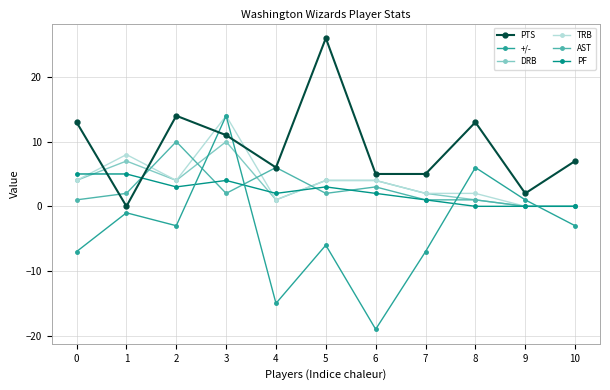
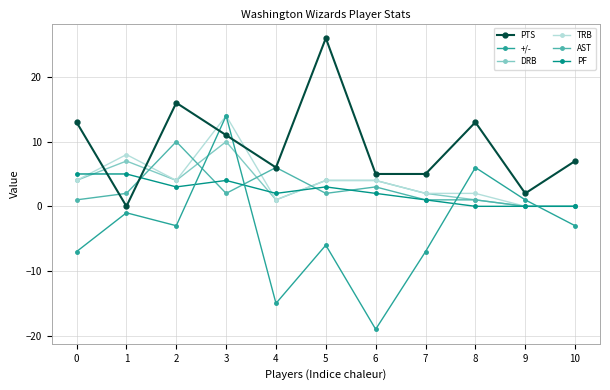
  {
    "PTS": {
      "0": 13,
      "1": 0,
-     "2": 14,
+     "2": 16,
      "3": 11,
      "5": 26,
      "6": 5,
      "7": 5,
      "8": 13,
      "9": 2,
      "10": 7
    }
  }
